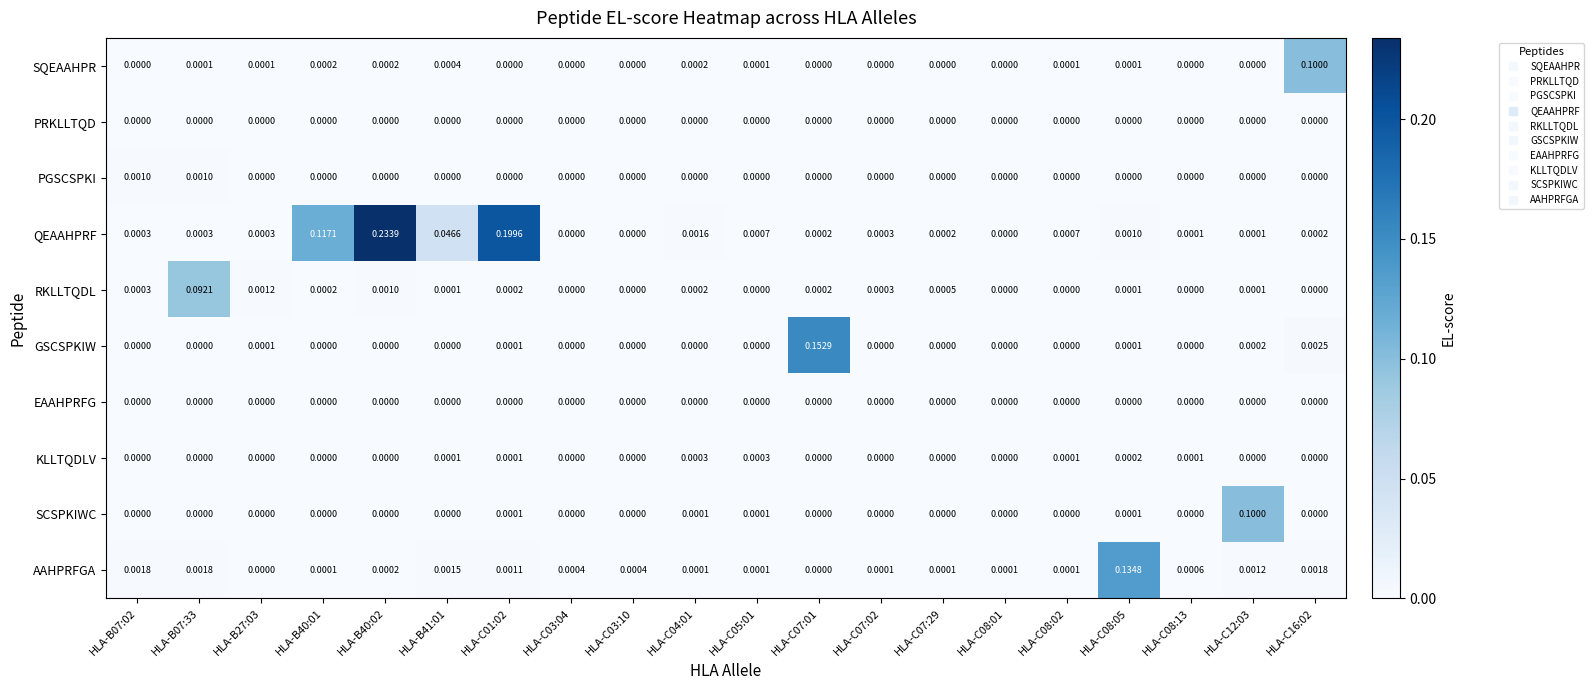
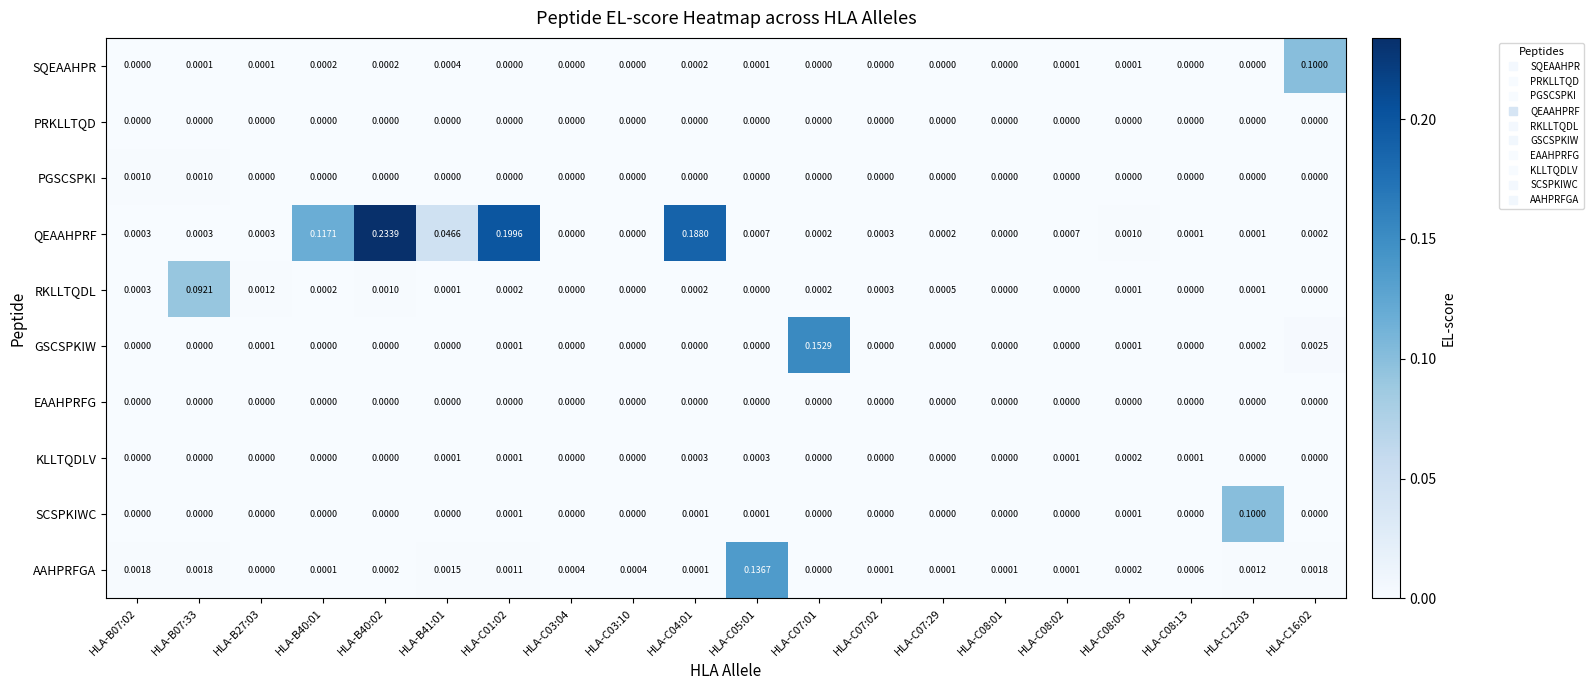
  {
    "SQEAAHPR": {
      "HLA-B07:02": 0.0000,
      "HLA-B07:33": 0.0001,
      "HLA-B27:03": 0.0001,
      "HLA-B40:01": 0.0002,
      "HLA-B40:02": 0.0002,
      "HLA-B41:01": 0.0004,
      "HLA-C01:02": 0.0000,
      "HLA-C03:04": 0.0000,
      "HLA-C03:10": 0.0000,
      "HLA-C04:01": 0.0002,
      "HLA-C05:01": 0.0001,
      "HLA-C07:01": 0.0000,
      "HLA-C07:02": 0.0000,
      "HLA-C07:29": 0.0000,
      "HLA-C08:01": 0.0000,
      "HLA-C08:02": 0.0001,
      "HLA-C08:05": 0.0001,
      "HLA-C08:13": 0.0000,
      "HLA-C12:03": 0.0000,
      "HLA-C16:02": 0.1000
    },
    "PRKLLTQD": {
      "HLA-B07:02": 0.0000,
      "HLA-B07:33": 0.0000,
      "HLA-B27:03": 0.0000,
      "HLA-B40:01": 0.0000,
      "HLA-B40:02": 0.0000,
      "HLA-B41:01": 0.0000,
      "HLA-C01:02": 0.0000,
      "HLA-C03:04": 0.0000,
      "HLA-C03:10": 0.0000,
      "HLA-C04:01": 0.0000,
      "HLA-C05:01": 0.0000,
      "HLA-C07:01": 0.0000,
      "HLA-C07:02": 0.0000,
      "HLA-C07:29": 0.0000,
      "HLA-C08:01": 0.0000,
      "HLA-C08:02": 0.0000,
      "HLA-C08:05": 0.0000,
      "HLA-C08:13": 0.0000,
      "HLA-C12:03": 0.0000,
      "HLA-C16:02": 0.0000
    },
    "PGSCSPKI": {
      "HLA-B07:02": 0.0010,
      "HLA-B07:33": 0.0010,
      "HLA-B27:03": 0.0000,
      "HLA-B40:01": 0.0000,
      "HLA-B40:02": 0.0000,
      "HLA-B41:01": 0.0000,
      "HLA-C01:02": 0.0000,
      "HLA-C03:04": 0.0000,
      "HLA-C03:10": 0.0000,
      "HLA-C04:01": 0.0000,
      "HLA-C05:01": 0.0000,
      "HLA-C07:01": 0.0000,
      "HLA-C07:02": 0.0000,
      "HLA-C07:29": 0.0000,
      "HLA-C08:01": 0.0000,
      "HLA-C08:02": 0.0000,
      "HLA-C08:05": 0.0000,
      "HLA-C08:13": 0.0000,
      "HLA-C12:03": 0.0000,
      "HLA-C16:02": 0.0000
    },
    "QEAAHPRF": {
      "HLA-B07:02": 0.0003,
      "HLA-B07:33": 0.0003,
      "HLA-B27:03": 0.0003,
      "HLA-B40:01": 0.1171,
      "HLA-B40:02": 0.2339,
      "HLA-B41:01": 0.0466,
      "HLA-C01:02": 0.1996,
      "HLA-C03:04": 0.0000,
      "HLA-C03:10": 0.0000,
-     "HLA-C04:01": 0.0016,
+     "HLA-C04:01": 0.1880,
      "HLA-C05:01": 0.0007,
      "HLA-C07:01": 0.0002,
      "HLA-C07:02": 0.0003,
      "HLA-C07:29": 0.0002,
      "HLA-C08:01": 0.0000,
      "HLA-C08:02": 0.0007,
      "HLA-C08:05": 0.0010,
      "HLA-C08:13": 0.0001,
      "HLA-C12:03": 0.0001,
      "HLA-C16:02": 0.0002
    },
    "RKLLTQDL": {
      "HLA-B07:02": 0.0003,
      "HLA-B07:33": 0.0921,
      "HLA-B27:03": 0.0012,
      "HLA-B40:01": 0.0002,
      "HLA-B40:02": 0.0010,
      "HLA-B41:01": 0.0001,
      "HLA-C01:02": 0.0002,
      "HLA-C03:04": 0.0000,
      "HLA-C03:10": 0.0000,
      "HLA-C04:01": 0.0002,
      "HLA-C05:01": 0.0000,
      "HLA-C07:01": 0.0002,
      "HLA-C07:02": 0.0003,
      "HLA-C07:29": 0.0005,
      "HLA-C08:01": 0.0000,
      "HLA-C08:02": 0.0000,
      "HLA-C08:05": 0.0001,
      "HLA-C08:13": 0.0000,
      "HLA-C12:03": 0.0001,
      "HLA-C16:02": 0.0000
    },
    "GSCSPKIW": {
      "HLA-B07:02": 0.0000,
      "HLA-B07:33": 0.0000,
      "HLA-B27:03": 0.0001,
      "HLA-B40:01": 0.0000,
      "HLA-B40:02": 0.0000,
      "HLA-B41:01": 0.0000,
      "HLA-C01:02": 0.0001,
      "HLA-C03:04": 0.0000,
      "HLA-C03:10": 0.0000,
      "HLA-C04:01": 0.0000,
      "HLA-C05:01": 0.0000,
      "HLA-C07:01": 0.1529,
      "HLA-C07:02": 0.0000,
      "HLA-C07:29": 0.0000,
      "HLA-C08:01": 0.0000,
      "HLA-C08:02": 0.0000,
      "HLA-C08:05": 0.0001,
      "HLA-C08:13": 0.0000,
      "HLA-C12:03": 0.0002,
      "HLA-C16:02": 0.0025
    },
    "EAAHPRFG": {
      "HLA-B07:02": 0.0000,
      "HLA-B07:33": 0.0000,
      "HLA-B27:03": 0.0000,
      "HLA-B40:01": 0.0000,
      "HLA-B40:02": 0.0000,
      "HLA-B41:01": 0.0000,
      "HLA-C01:02": 0.0000,
      "HLA-C03:04": 0.0000,
      "HLA-C03:10": 0.0000,
      "HLA-C04:01": 0.0000,
      "HLA-C05:01": 0.0000,
      "HLA-C07:01": 0.0000,
      "HLA-C07:02": 0.0000,
      "HLA-C07:29": 0.0000,
      "HLA-C08:01": 0.0000,
      "HLA-C08:02": 0.0000,
      "HLA-C08:05": 0.0000,
      "HLA-C08:13": 0.0000,
      "HLA-C12:03": 0.0000,
      "HLA-C16:02": 0.0000
    },
    "KLLTQDLV": {
      "HLA-B07:02": 0.0000,
      "HLA-B07:33": 0.0000,
      "HLA-B27:03": 0.0000,
      "HLA-B40:01": 0.0000,
      "HLA-B40:02": 0.0000,
      "HLA-B41:01": 0.0001,
      "HLA-C01:02": 0.0001,
      "HLA-C03:04": 0.0000,
      "HLA-C03:10": 0.0000,
      "HLA-C04:01": 0.0003,
      "HLA-C05:01": 0.0003,
      "HLA-C07:01": 0.0000,
      "HLA-C07:02": 0.0000,
      "HLA-C07:29": 0.0000,
      "HLA-C08:01": 0.0000,
      "HLA-C08:02": 0.0001,
      "HLA-C08:05": 0.0002,
      "HLA-C08:13": 0.0001,
      "HLA-C12:03": 0.0000,
      "HLA-C16:02": 0.0000
    },
    "SCSPKIWC": {
      "HLA-B07:02": 0.0000,
      "HLA-B07:33": 0.0000,
      "HLA-B27:03": 0.0000,
      "HLA-B40:01": 0.0000,
      "HLA-B40:02": 0.0000,
      "HLA-B41:01": 0.0000,
      "HLA-C01:02": 0.0001,
      "HLA-C03:04": 0.0000,
      "HLA-C03:10": 0.0000,
      "HLA-C04:01": 0.0001,
      "HLA-C05:01": 0.0001,
      "HLA-C07:01": 0.0000,
      "HLA-C07:02": 0.0000,
      "HLA-C07:29": 0.0000,
      "HLA-C08:01": 0.0000,
      "HLA-C08:02": 0.0000,
      "HLA-C08:05": 0.0001,
      "HLA-C08:13": 0.0000,
      "HLA-C12:03": 0.1000,
      "HLA-C16:02": 0.0000
    },
    "AAHPRFGA": {
      "HLA-B07:02": 0.0018,
      "HLA-B07:33": 0.0018,
      "HLA-B27:03": 0.0000,
      "HLA-B40:01": 0.0001,
      "HLA-B40:02": 0.0002,
      "HLA-B41:01": 0.0015,
      "HLA-C01:02": 0.0011,
      "HLA-C03:04": 0.0004,
      "HLA-C03:10": 0.0004,
      "HLA-C04:01": 0.0001,
-     "HLA-C05:01": 0.0001,
+     "HLA-C05:01": 0.1367,
      "HLA-C07:01": 0.0000,
      "HLA-C07:02": 0.0001,
      "HLA-C07:29": 0.0001,
      "HLA-C08:01": 0.0001,
      "HLA-C08:02": 0.0001,
-     "HLA-C08:05": 0.1348,
+     "HLA-C08:05": 0.0002,
      "HLA-C08:13": 0.0006,
      "HLA-C12:03": 0.0012,
      "HLA-C16:02": 0.0018
    }
  }
